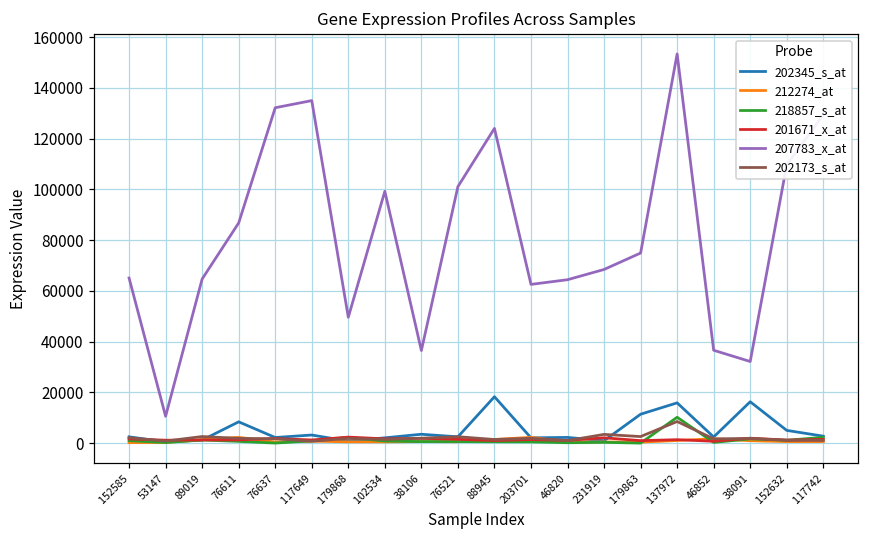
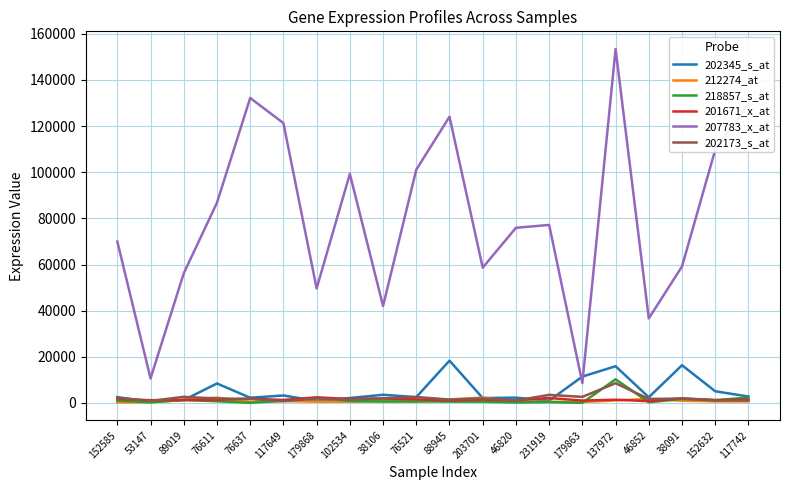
  {
    "202345_s_at": {
      "76611": 8000,
      "117649": 3000,
      "38106": 4000,
      "88945": 18000,
      "46820": 2000,
      "179863": 11000,
      "137972": 16000,
      "38091": 16000,
      "152632": 5000
    },
    "218857_s_at": {
      "137972": 10000
    },
    "201671_x_at": {
      "231919": 2000
    },
    "207783_x_at": {
-     "152585": 65000,
+     "152585": 70000,
      "53147": 11000,
-     "89019": 65000,
+     "89019": 56000,
      "76611": 87000,
      "76637": 132000,
-     "117649": 135000,
+     "117649": 121000,
      "179868": 50000,
      "102534": 99000,
-     "38106": 37000,
+     "38106": 42000,
      "76521": 101000,
      "88945": 124000,
-     "203701": 63000,
-     "46820": 64000,
-     "231919": 68000,
-     "179863": 75000,
+     "203701": 59000,
+     "46820": 76000,
+     "231919": 77000,
+     "179863": 9000,
      "137972": 153000,
      "46852": 37000,
-     "38091": 32000
+     "38091": 59000
    },
    "202173_s_at": {
      "89019": 3000,
      "231919": 3000,
      "179863": 3000,
      "137972": 9000
    }
  }
